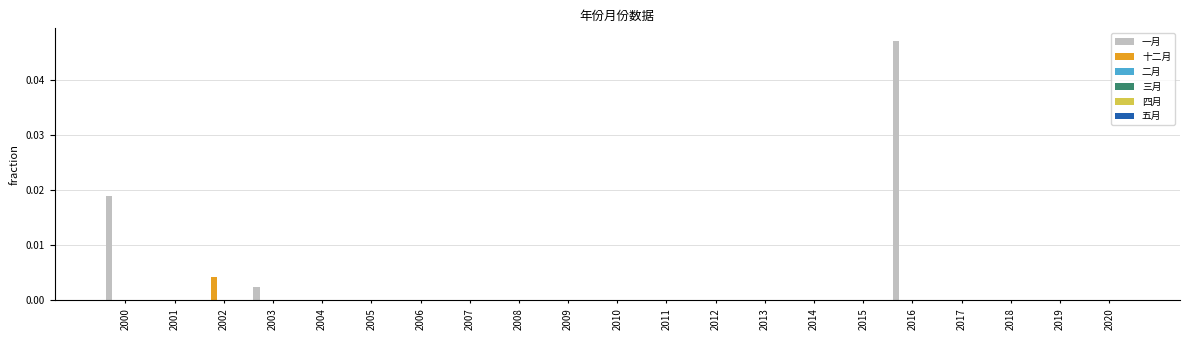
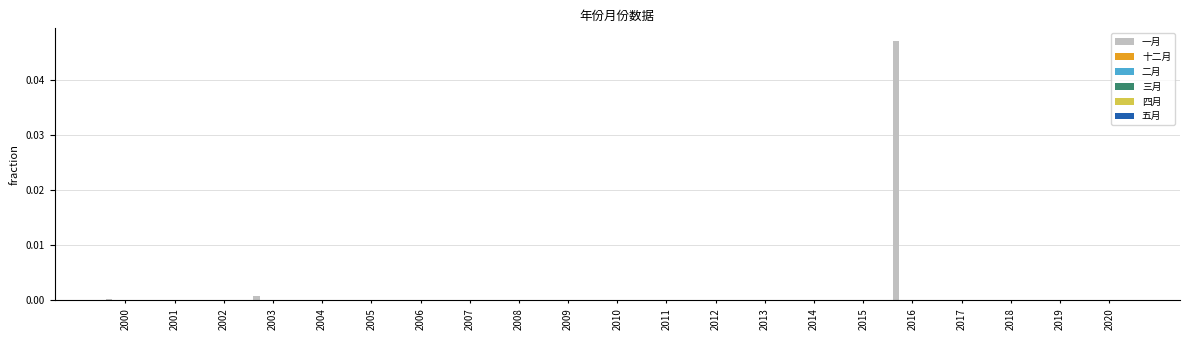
  {
    "一月": {
-     "2000": 0.019,
+     "2000": 0.000,
      "2001": 0.000,
      "2002": 0.000,
-     "2003": 0.003,
+     "2003": 0.001,
      "2004": 0.000,
      "2005": 0.000,
      "2006": 0.000,
      "2007": 0.000,
      "2008": 0.000,
      "2009": 0.000,
      "2010": 0.000,
      "2011": 0.000,
      "2012": 0.000,
      "2013": 0.000,
      "2014": 0.000,
      "2015": 0.000,
      "2016": 0.047,
      "2017": 0.000,
      "2018": 0.000,
      "2019": 0.000,
      "2020": 0.000
    },
    "十二月": {
      "2000": 0.000,
      "2001": 0.000,
-     "2002": 0.004,
+     "2002": 0.000,
      "2003": 0.000,
      "2004": 0.000,
      "2005": 0.000,
      "2006": 0.000,
      "2007": 0.000,
      "2008": 0.000,
      "2009": 0.000,
      "2010": 0.000,
      "2011": 0.000,
      "2012": 0.000,
      "2013": 0.000,
      "2014": 0.000,
      "2015": 0.000,
      "2016": 0.000,
      "2017": 0.000,
      "2018": 0.000,
      "2019": 0.000,
      "2020": 0.000
    },
    "二月": {
      "2000": 0.000,
      "2001": 0.000,
      "2002": 0.000,
      "2003": 0.000,
      "2004": 0.000,
      "2005": 0.000,
      "2006": 0.000,
      "2007": 0.000,
      "2008": 0.000,
      "2009": 0.000,
      "2010": 0.000,
      "2011": 0.000,
      "2012": 0.000,
      "2013": 0.000,
      "2014": 0.000,
      "2015": 0.000,
      "2016": 0.000,
      "2017": 0.000,
      "2018": 0.000,
      "2019": 0.000,
      "2020": 0.000
    },
    "三月": {
      "2000": 0.000,
      "2001": 0.000,
      "2002": 0.000,
      "2003": 0.000,
      "2004": 0.000,
      "2005": 0.000,
      "2006": 0.000,
      "2007": 0.000,
      "2008": 0.000,
      "2009": 0.000,
      "2010": 0.000,
      "2011": 0.000,
      "2012": 0.000,
      "2013": 0.000,
      "2014": 0.000,
      "2015": 0.000,
      "2016": 0.000,
      "2017": 0.000,
      "2018": 0.000,
      "2019": 0.000,
      "2020": 0.000
    },
    "四月": {
      "2000": 0.000,
      "2001": 0.000,
      "2002": 0.000,
      "2003": 0.000,
      "2004": 0.000,
      "2005": 0.000,
      "2006": 0.000,
      "2007": 0.000,
      "2008": 0.000,
      "2009": 0.000,
      "2010": 0.000,
      "2011": 0.000,
      "2012": 0.000,
      "2013": 0.000,
      "2014": 0.000,
      "2015": 0.000,
      "2016": 0.000,
      "2017": 0.000,
      "2018": 0.000,
      "2019": 0.000,
      "2020": 0.000
    },
    "五月": {
      "2000": 0.000,
      "2001": 0.000,
      "2002": 0.000,
      "2003": 0.000,
      "2004": 0.000,
      "2005": 0.000,
      "2006": 0.000,
      "2007": 0.000,
      "2008": 0.000,
      "2009": 0.000,
      "2010": 0.000,
      "2011": 0.000,
      "2012": 0.000,
      "2013": 0.000,
      "2014": 0.000,
      "2015": 0.000,
      "2016": 0.000,
      "2017": 0.000,
      "2018": 0.000,
      "2019": 0.000,
      "2020": 0.000
    }
  }
